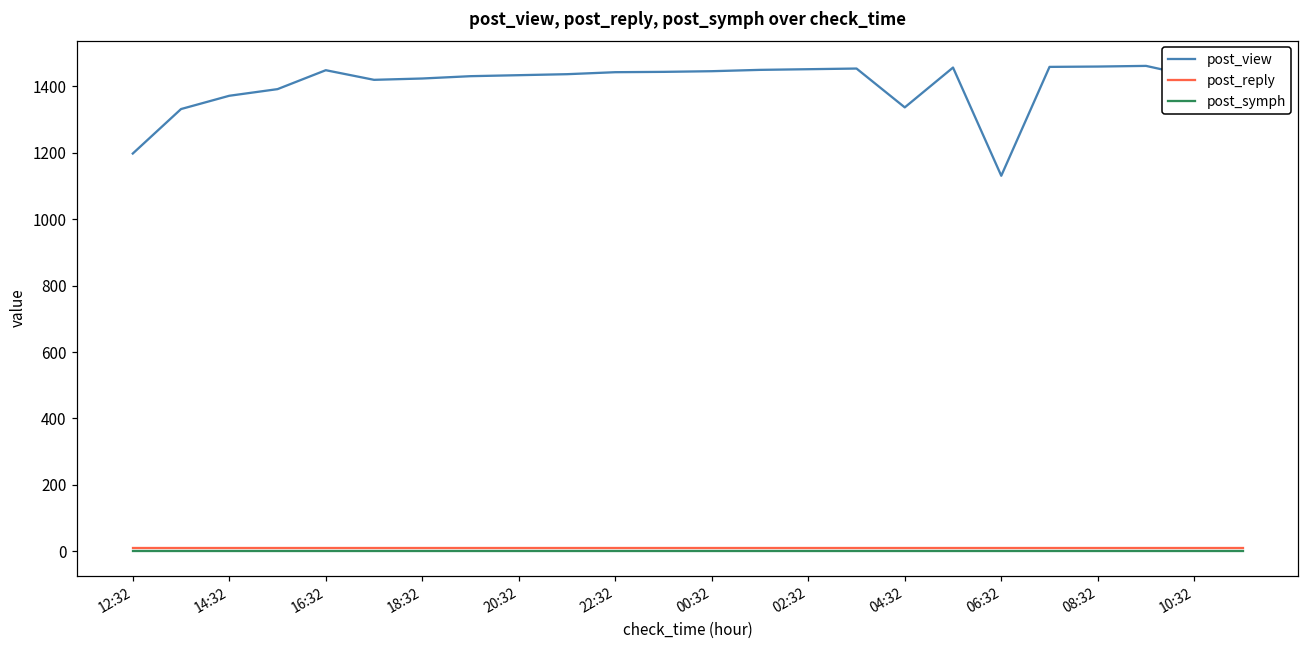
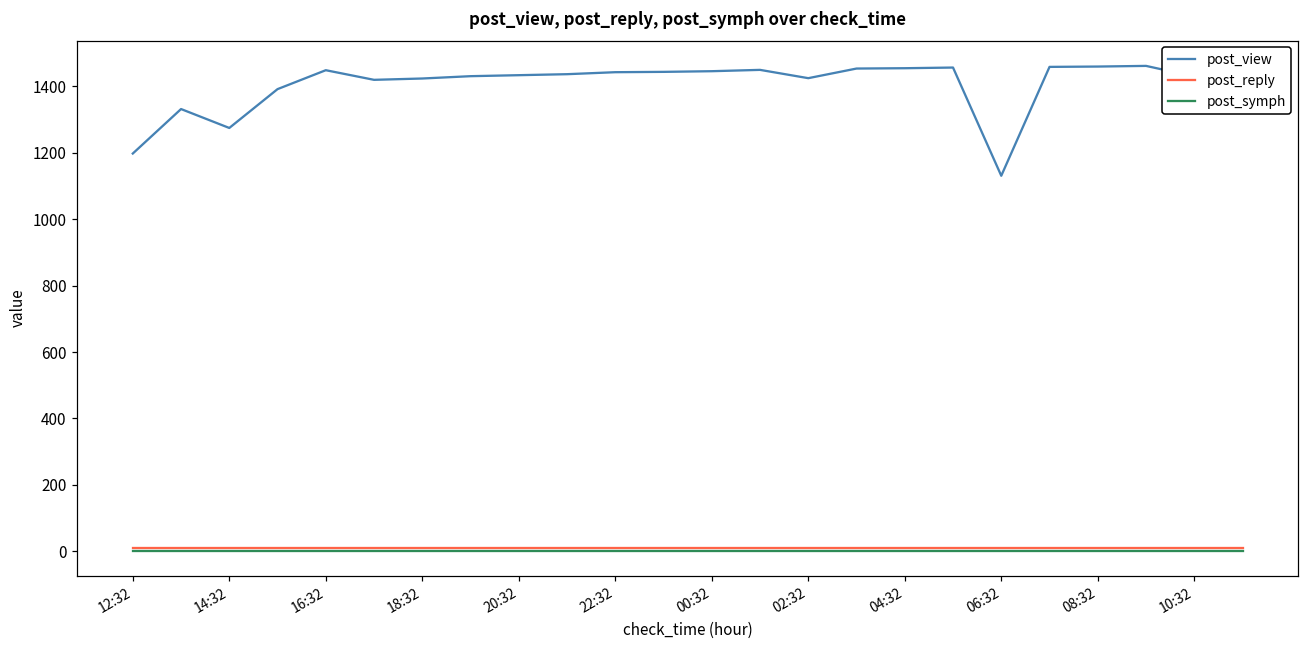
  {
    "post_view": {
      "12:32": 1200,
-     "14:32": 1370,
+     "14:32": 1280,
      "16:32": 1450,
      "18:32": 1420,
      "20:32": 1430,
      "22:32": 1440,
      "00:32": 1450,
-     "02:32": 1450,
-     "04:32": 1340,
+     "02:32": 1430,
+     "04:32": 1460,
      "06:32": 1130,
      "08:32": 1460
    },
    "post_reply": {
      "12:32": 10,
      "14:32": 10,
      "16:32": 10,
      "18:32": 10,
      "20:32": 10,
      "22:32": 10,
      "00:32": 10,
      "02:32": 10,
      "04:32": 10,
      "06:32": 10,
      "08:32": 10,
      "10:32": 10
    },
    "post_symph": {
      "12:32": 0,
      "14:32": 0,
      "16:32": 0,
      "18:32": 0,
      "20:32": 0,
      "22:32": 0,
      "00:32": 0,
      "02:32": 0,
      "04:32": 0,
      "06:32": 0,
      "08:32": 0,
      "10:32": 0
    }
  }
